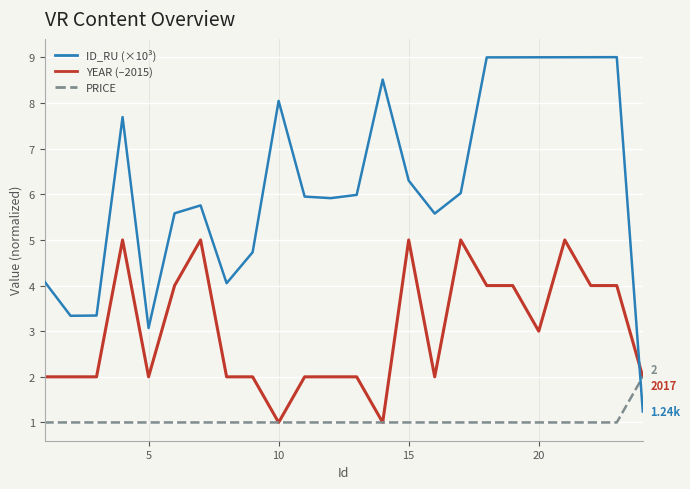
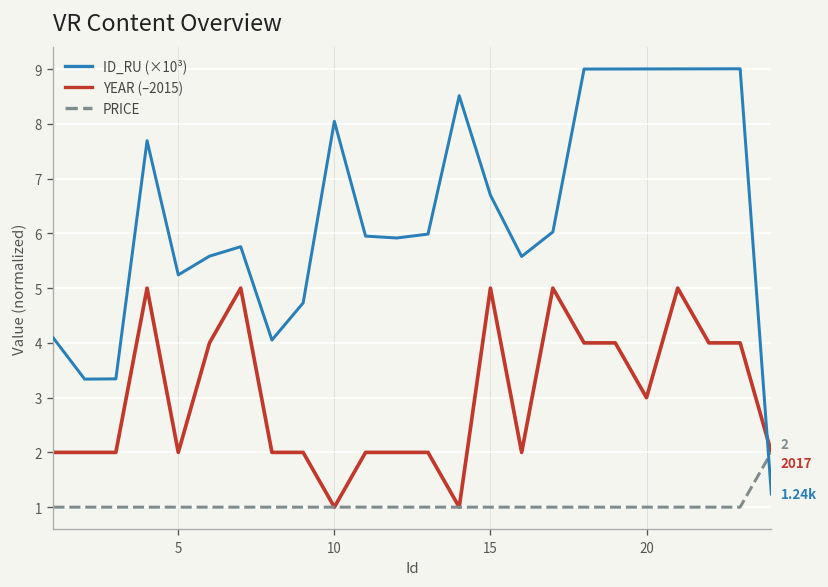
  {
    "ID_RU (×10³)": {
-     "5": 3.1,
+     "5": 5.2,
      "10": 8.0,
-     "15": 6.3,
+     "15": 6.7,
      "20": 9.0
    },
    "YEAR (–2015)": {
      "5": 2.0,
      "15": 5.0,
      "20": 3.0
    },
    "PRICE": {
      "5": 1.0,
      "15": 1.0,
      "20": 1.0
    }
  }
